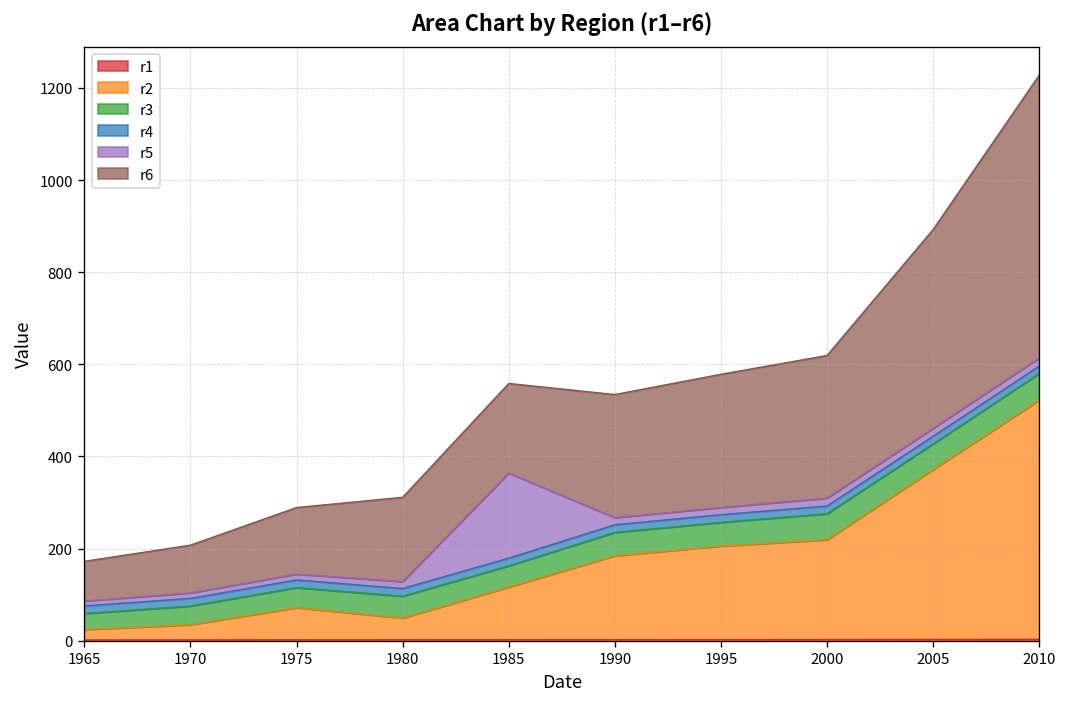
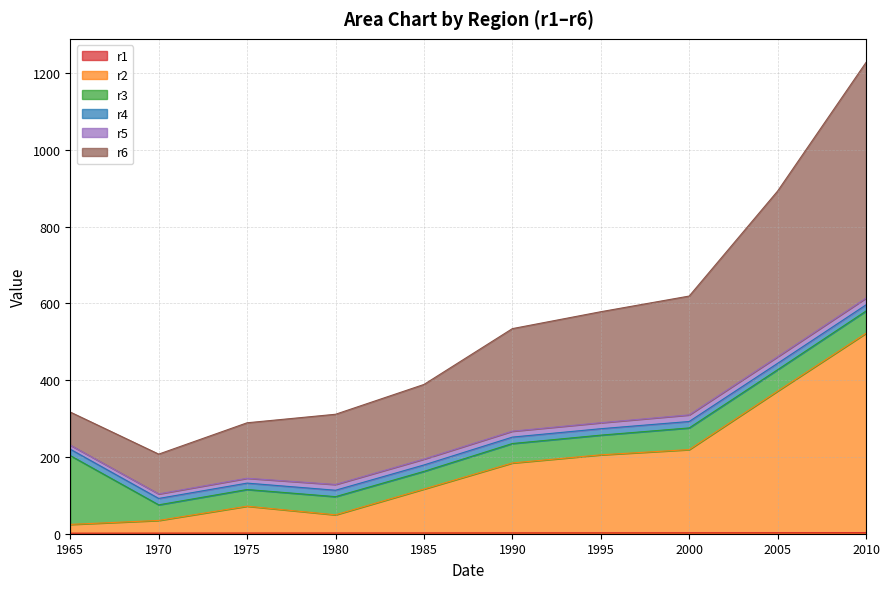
  {
    "r1": {
      "1965": 0,
      "1970": 0,
      "1975": 0,
      "1980": 0,
      "1985": 0,
      "1990": 0,
      "1995": 0,
      "2000": 0,
      "2005": 0,
      "2010": 0
    },
    "r2": {
      "1965": 20,
      "1970": 30,
      "1975": 70,
      "1980": 50,
      "1985": 110,
      "1990": 180,
      "1995": 200,
      "2000": 220,
      "2005": 370,
      "2010": 520
    },
    "r3": {
-     "1965": 30,
+     "1965": 180,
      "1970": 40,
      "1975": 40,
      "1980": 50,
      "1985": 50,
      "1990": 50,
      "1995": 50,
      "2000": 60,
      "2005": 60,
      "2010": 60
    },
    "r4": {
      "1965": 20,
      "1970": 20,
      "1975": 20,
      "1980": 20,
      "1985": 20,
      "1990": 20,
      "1995": 20,
      "2000": 20,
      "2005": 20,
      "2010": 20
    },
    "r5": {
      "1965": 10,
      "1970": 10,
      "1975": 10,
      "1980": 20,
-     "1985": 180,
+     "1985": 20,
      "1990": 20,
      "1995": 20,
      "2000": 20,
      "2005": 20,
      "2010": 20
    },
    "r6": {
      "1965": 90,
      "1970": 100,
      "1975": 140,
      "1980": 180,
      "1985": 190,
      "1990": 270,
      "1995": 290,
      "2000": 310,
      "2005": 430,
      "2010": 610
    }
  }
